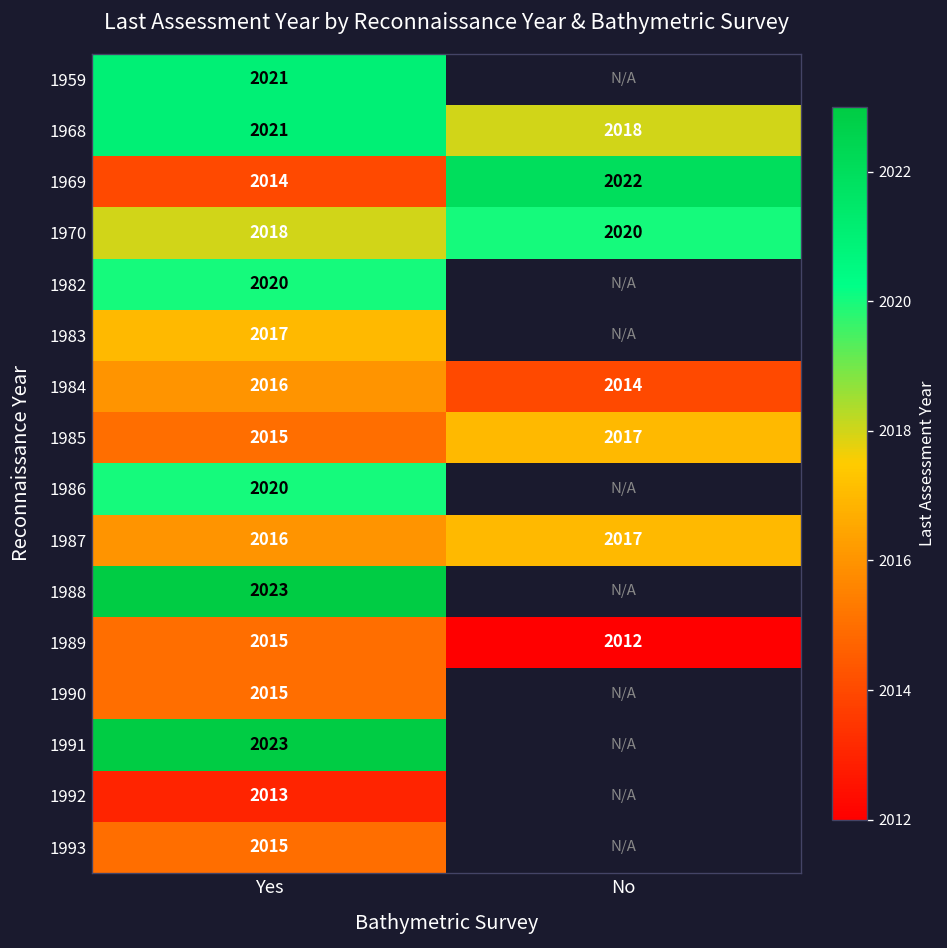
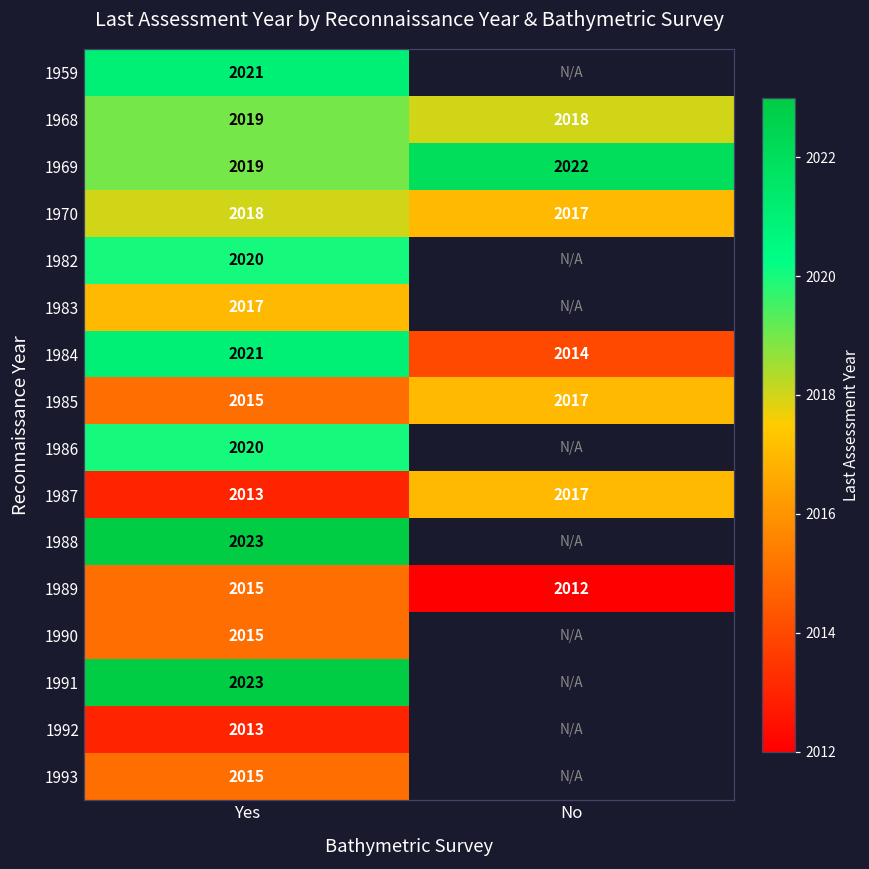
  {
    "1959": {
      "Yes": 2021
    },
    "1968": {
-     "Yes": 2021,
+     "Yes": 2019,
      "No": 2018
    },
    "1969": {
-     "Yes": 2014,
+     "Yes": 2019,
      "No": 2022
    },
    "1970": {
      "Yes": 2018,
-     "No": 2020
+     "No": 2017
    },
    "1982": {
      "Yes": 2020
    },
    "1983": {
      "Yes": 2017
    },
    "1984": {
-     "Yes": 2016,
+     "Yes": 2021,
      "No": 2014
    },
    "1985": {
      "Yes": 2015,
      "No": 2017
    },
    "1986": {
      "Yes": 2020
    },
    "1987": {
-     "Yes": 2016,
+     "Yes": 2013,
      "No": 2017
    },
    "1988": {
      "Yes": 2023
    },
    "1989": {
      "Yes": 2015,
      "No": 2012
    },
    "1990": {
      "Yes": 2015
    },
    "1991": {
      "Yes": 2023
    },
    "1992": {
      "Yes": 2013
    },
    "1993": {
      "Yes": 2015
    }
  }
